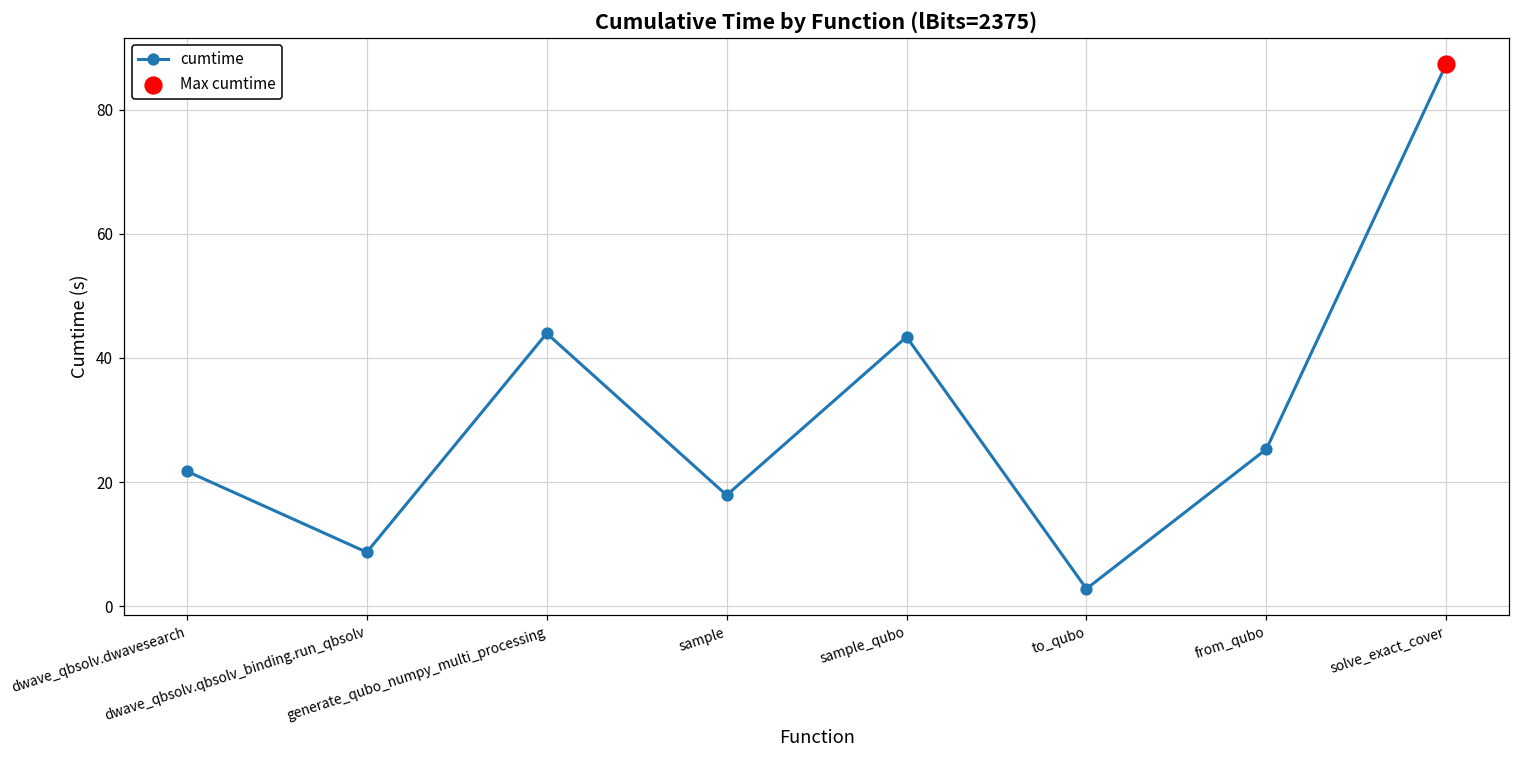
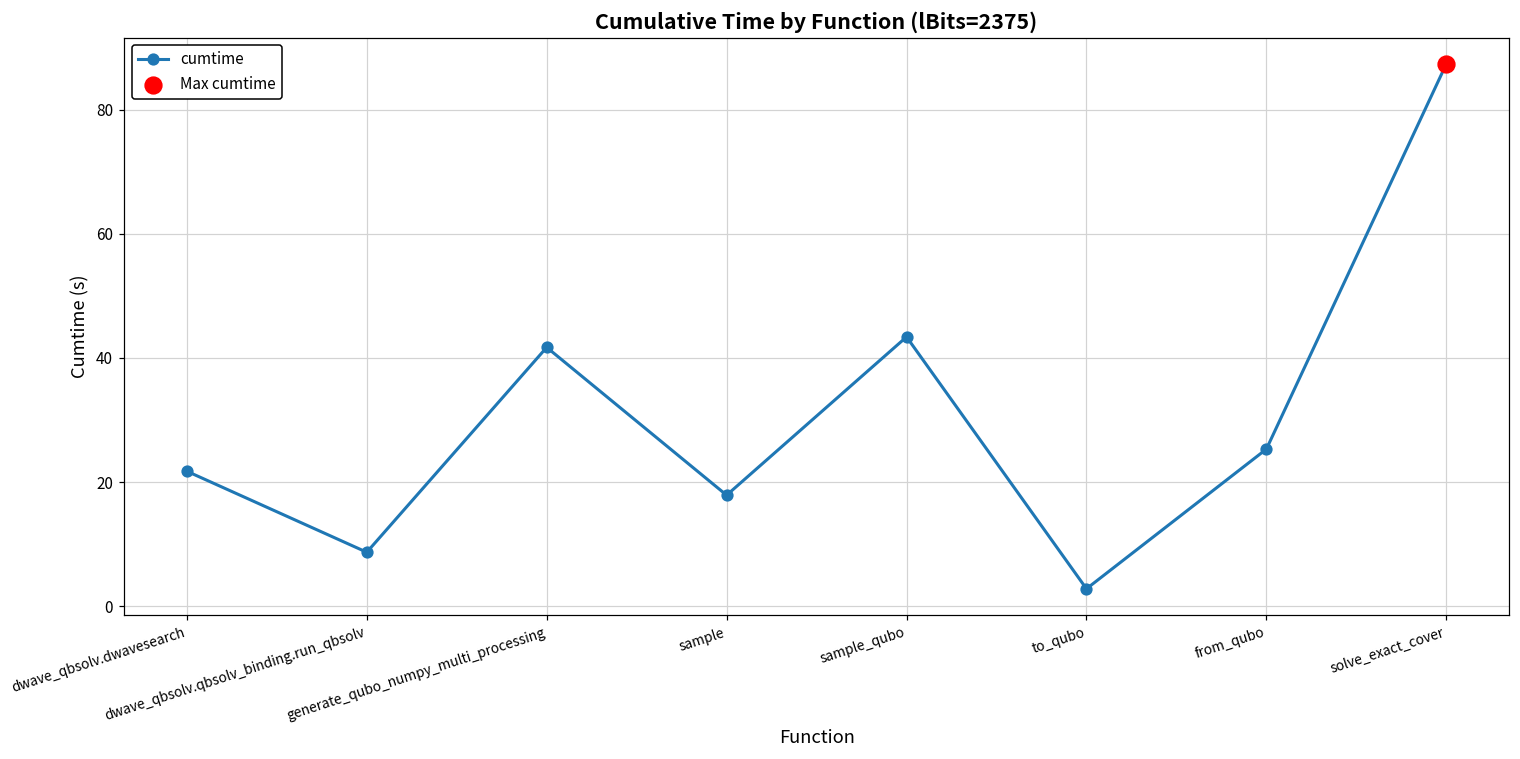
  {
    "cumtime": {
      "dwave_qbsolv.dwavesearch": 22,
      "dwave_qbsolv.qbsolv_binding.run_qbsolv": 9,
-     "generate_qubo_numpy_multi_processing": 44,
+     "generate_qubo_numpy_multi_processing": 42,
      "sample": 18,
      "sample_qubo": 43,
      "to_qubo": 3,
      "from_qubo": 25
    }
  }
